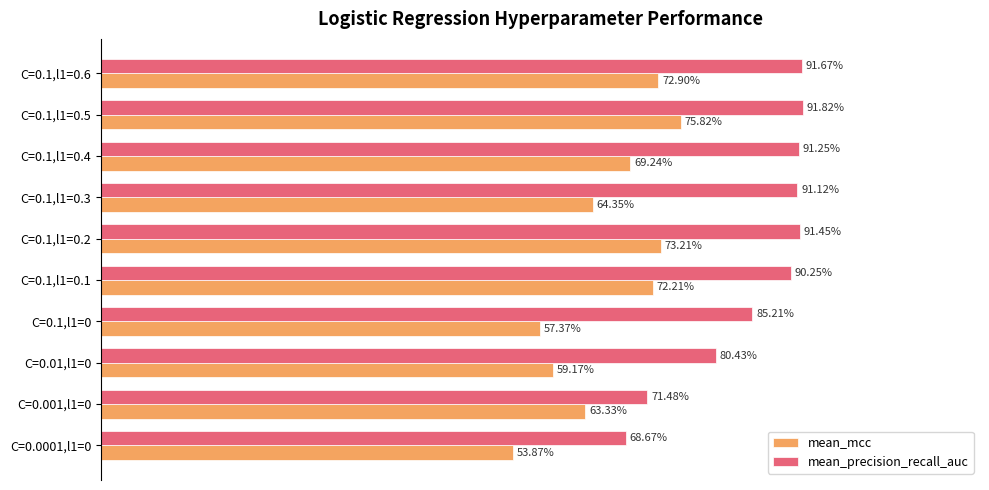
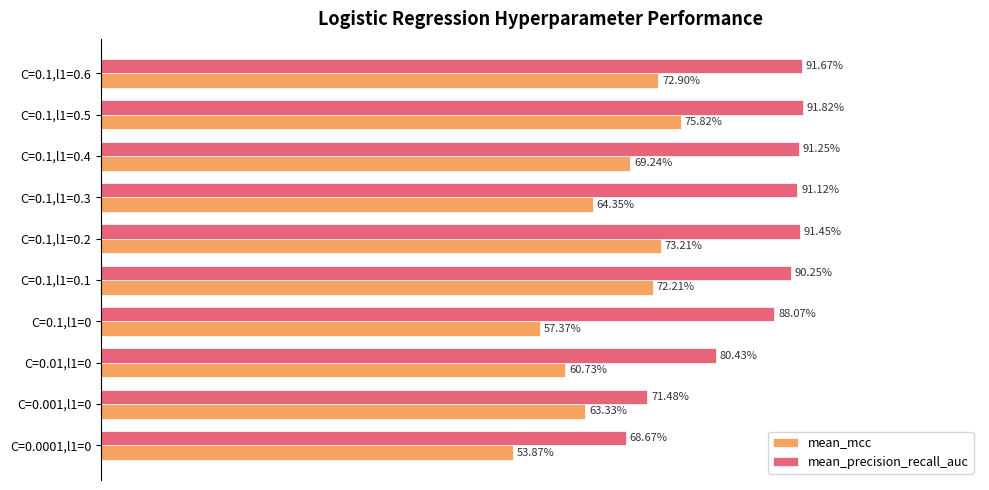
  {
    "mean_mcc": {
      "C=0.1,l1=0.6": "72.90%",
      "C=0.1,l1=0.5": "75.82%",
      "C=0.1,l1=0.4": "69.24%",
      "C=0.1,l1=0.3": "64.35%",
      "C=0.1,l1=0.2": "73.21%",
      "C=0.1,l1=0.1": "72.21%",
      "C=0.1,l1=0": "57.37%",
-     "C=0.01,l1=0": "59.17%",
+     "C=0.01,l1=0": "60.73%",
      "C=0.001,l1=0": "63.33%",
      "C=0.0001,l1=0": "53.87%"
    },
    "mean_precision_recall_auc": {
      "C=0.1,l1=0.6": "91.67%",
      "C=0.1,l1=0.5": "91.82%",
      "C=0.1,l1=0.4": "91.25%",
      "C=0.1,l1=0.3": "91.12%",
      "C=0.1,l1=0.2": "91.45%",
      "C=0.1,l1=0.1": "90.25%",
-     "C=0.1,l1=0": "85.21%",
+     "C=0.1,l1=0": "88.07%",
      "C=0.01,l1=0": "80.43%",
      "C=0.001,l1=0": "71.48%",
      "C=0.0001,l1=0": "68.67%"
    }
  }
